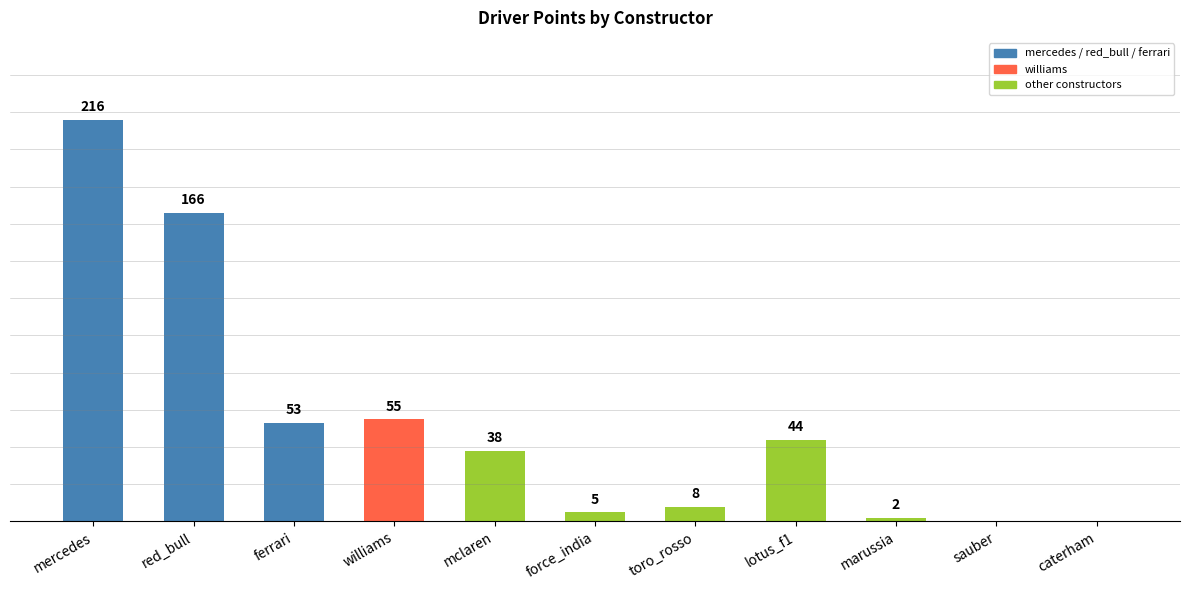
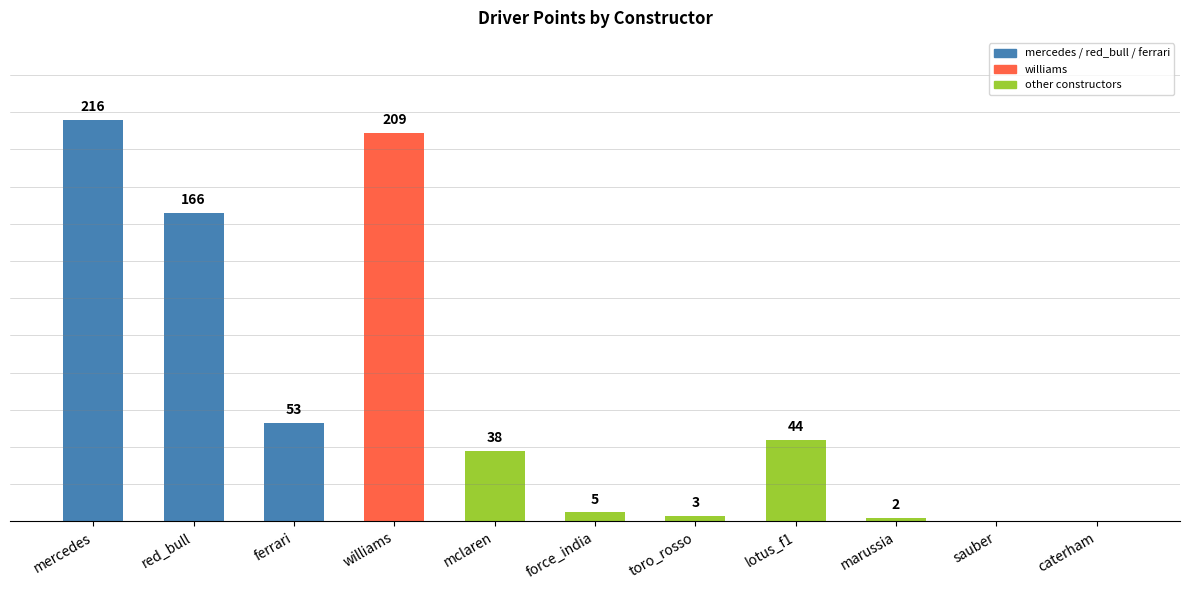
  {
    "mercedes": 216,
    "red_bull": 166,
    "ferrari": 53,
-   "williams": 55,
+   "williams": 209,
    "mclaren": 38,
    "force_india": 5,
-   "toro_rosso": 8,
+   "toro_rosso": 3,
    "lotus_f1": 44,
    "marussia": 2
  }
